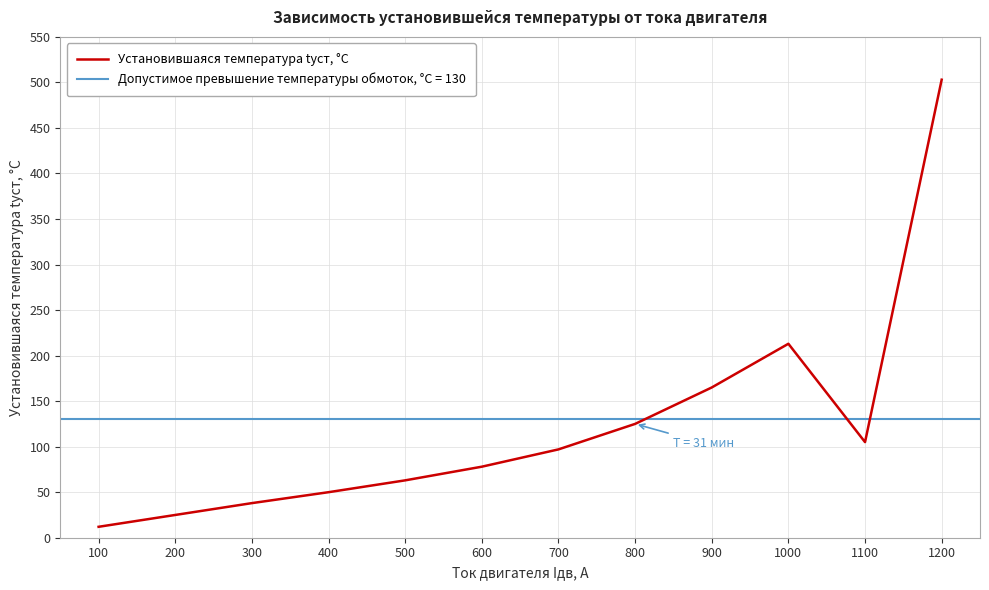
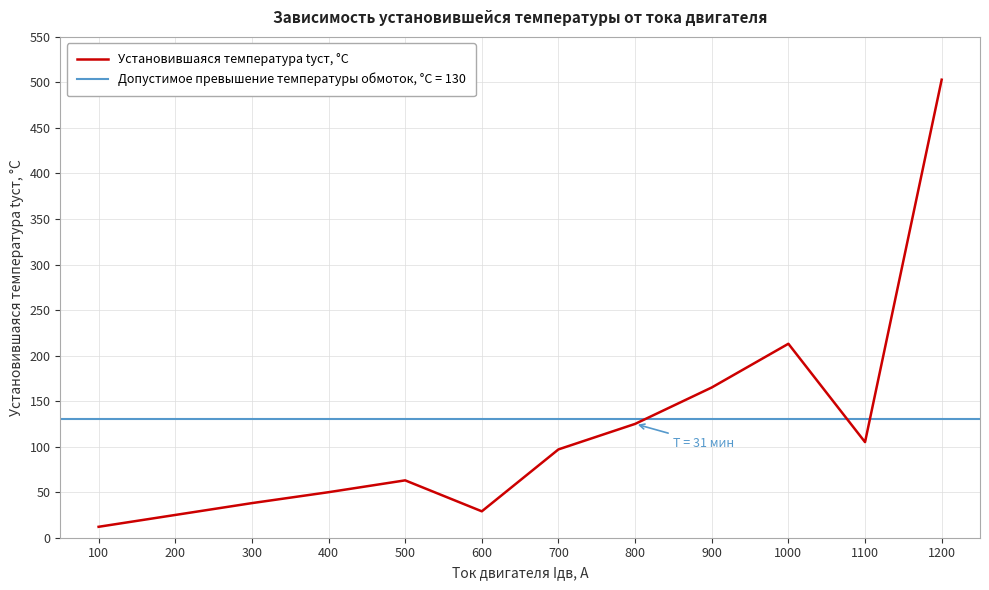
  {
    "100": 10,
    "200": 30,
    "300": 40,
    "400": 50,
    "500": 60,
-   "600": 80,
+   "600": 30,
    "700": 100,
    "900": 170,
    "1000": 210,
    "1100": 110,
    "1200": 500
  }
